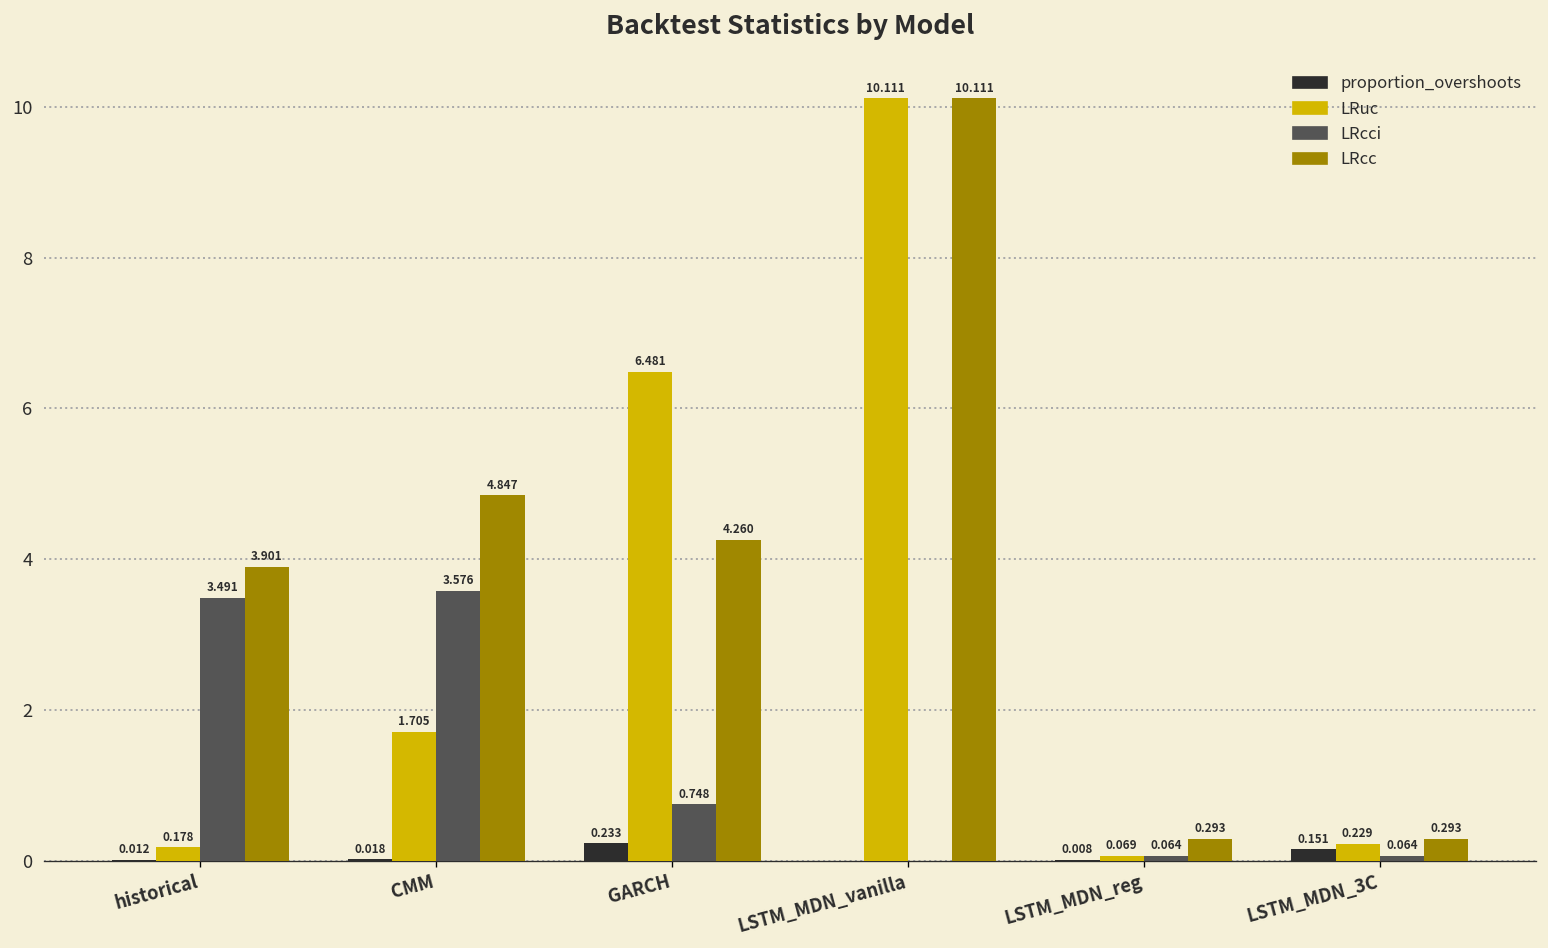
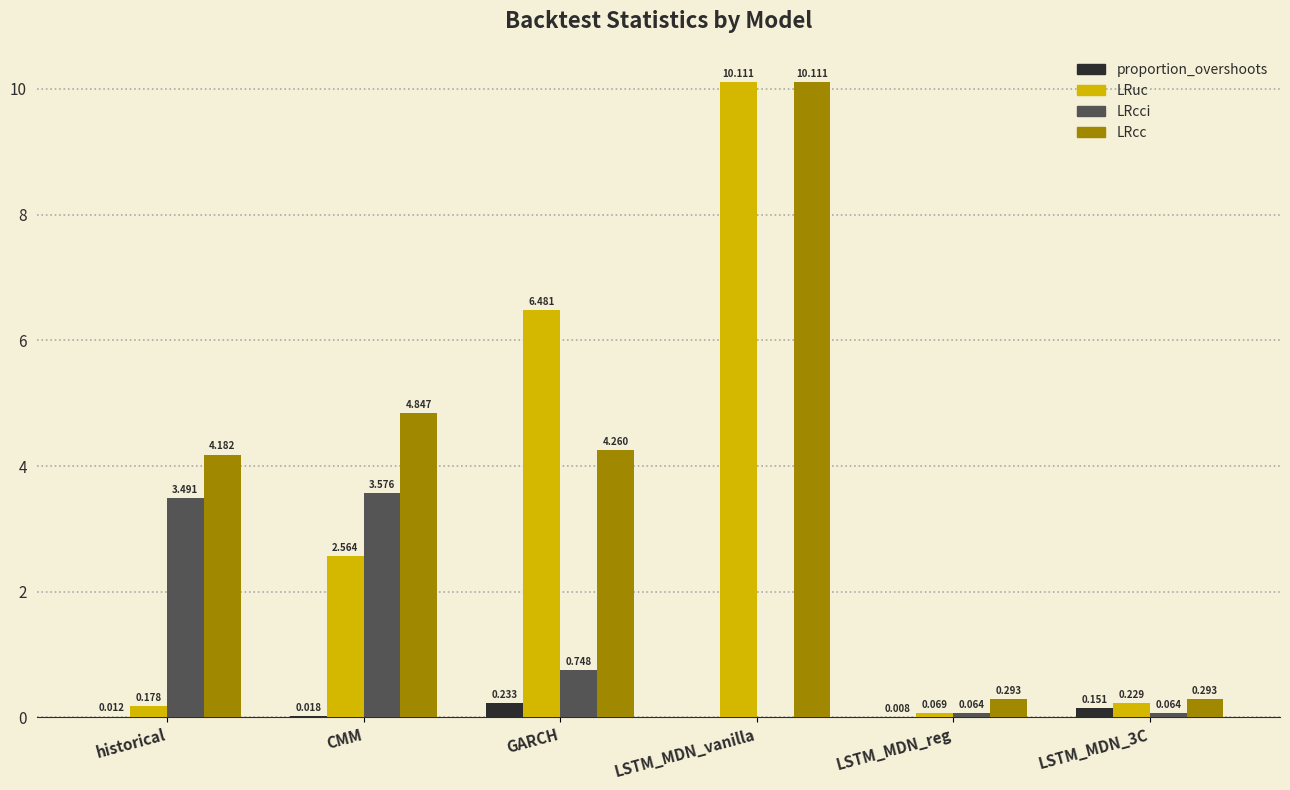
  {
    "proportion_overshoots": {
      "historical": 0.012,
      "CMM": 0.018,
      "GARCH": 0.233,
      "LSTM_MDN_reg": 0.008,
      "LSTM_MDN_3C": 0.151
    },
    "LRuc": {
      "historical": 0.178,
-     "CMM": 1.705,
+     "CMM": 2.564,
      "GARCH": 6.481,
      "LSTM_MDN_vanilla": 10.111,
      "LSTM_MDN_reg": 0.069,
      "LSTM_MDN_3C": 0.229
    },
    "LRcci": {
      "historical": 3.491,
      "CMM": 3.576,
      "GARCH": 0.748,
      "LSTM_MDN_reg": 0.064,
      "LSTM_MDN_3C": 0.064
    },
    "LRcc": {
-     "historical": 3.901,
+     "historical": 4.182,
      "CMM": 4.847,
      "GARCH": 4.260,
      "LSTM_MDN_vanilla": 10.111,
      "LSTM_MDN_reg": 0.293,
      "LSTM_MDN_3C": 0.293
    }
  }
